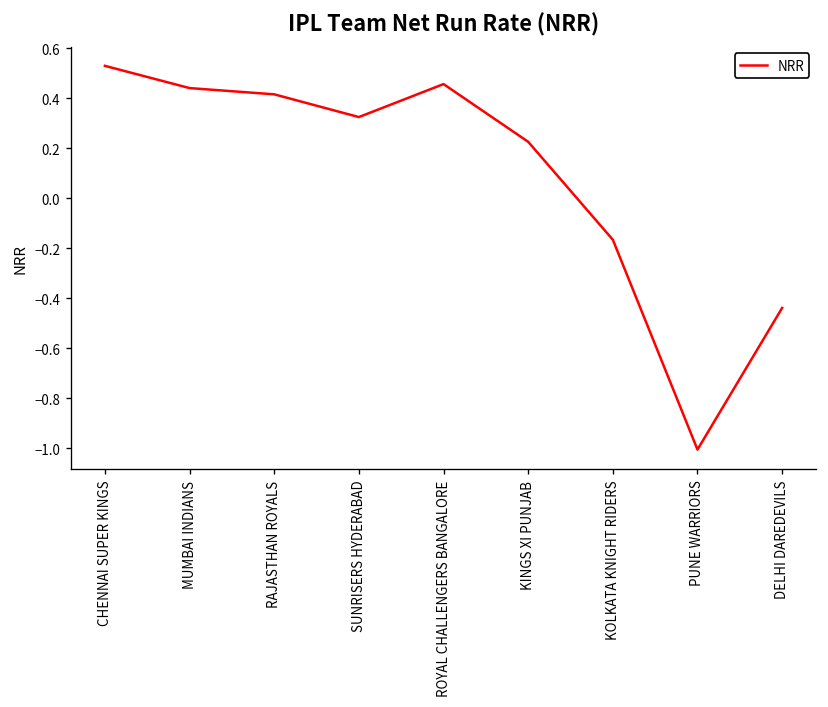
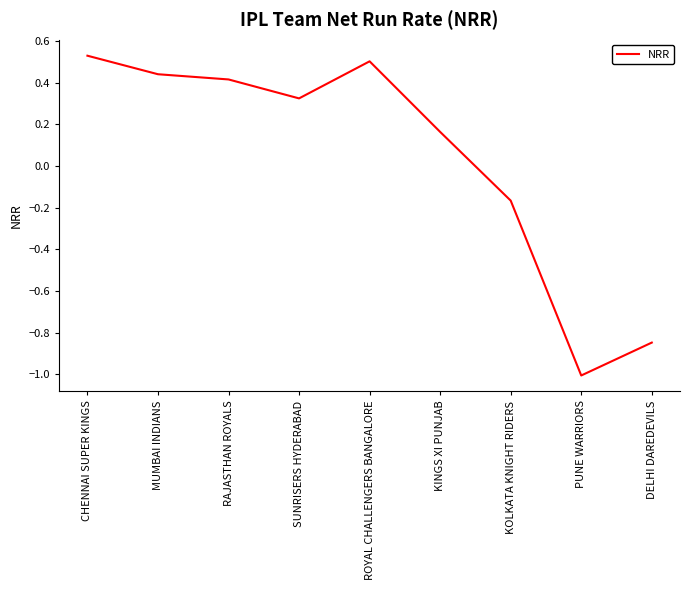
  {
    "CHENNAI SUPER KINGS": 0.53,
    "MUMBAI INDIANS": 0.44,
    "RAJASTHAN ROYALS": 0.42,
    "SUNRISERS HYDERABAD": 0.33,
-   "ROYAL CHALLENGERS BANGALORE": 0.46,
-   "KINGS XI PUNJAB": 0.23,
+   "ROYAL CHALLENGERS BANGALORE": 0.50,
+   "KINGS XI PUNJAB": 0.16,
    "KOLKATA KNIGHT RIDERS": -0.17,
    "PUNE WARRIORS": -1.01,
-   "DELHI DAREDEVILS": -0.44
+   "DELHI DAREDEVILS": -0.85
  }
